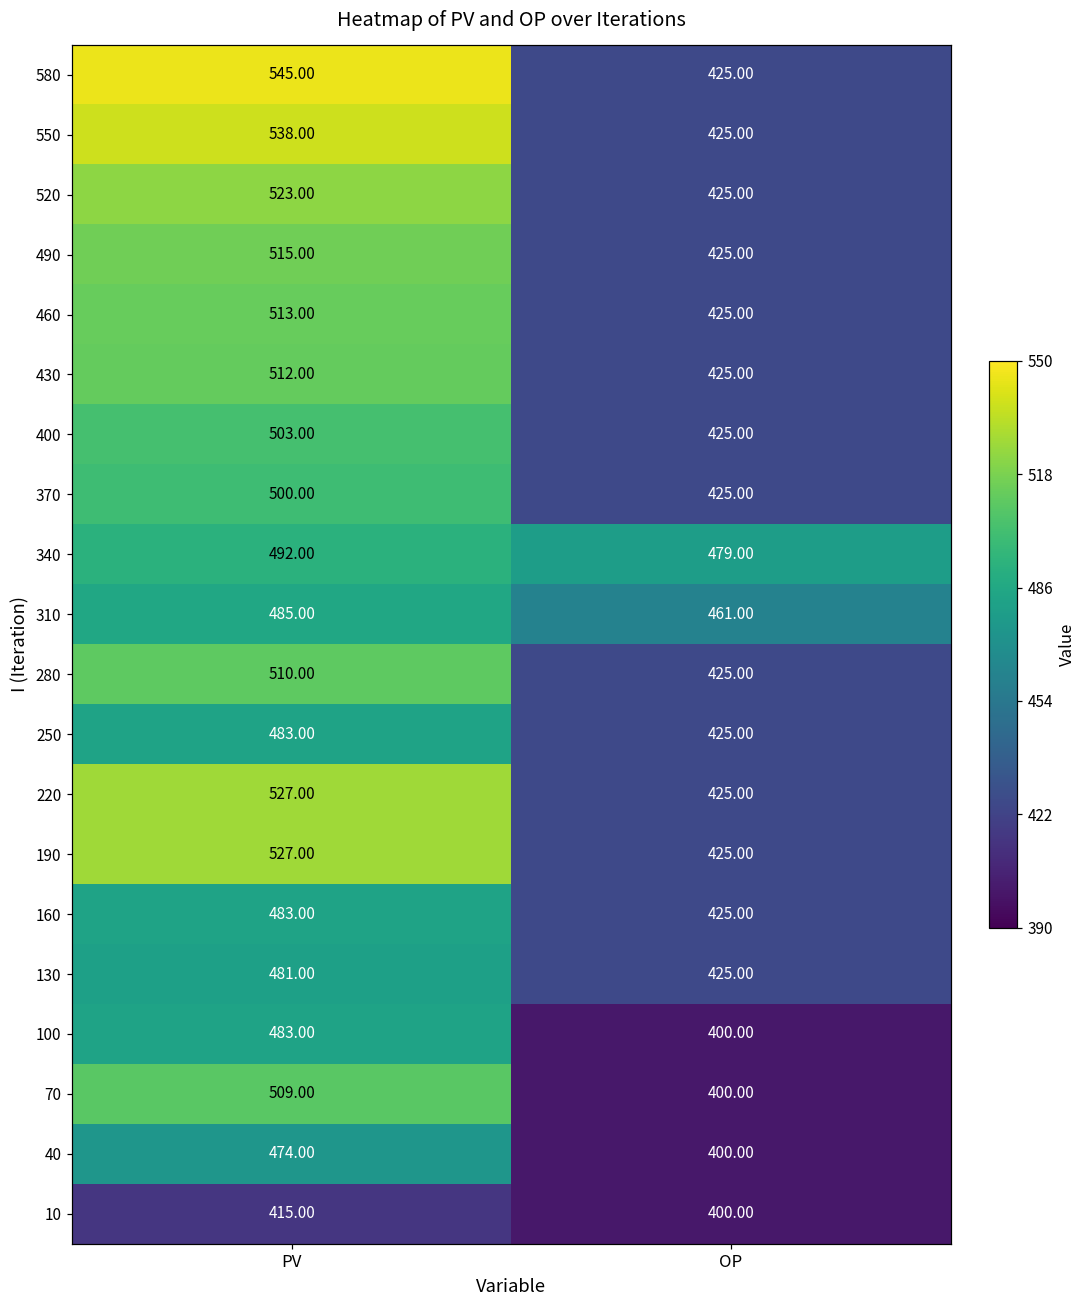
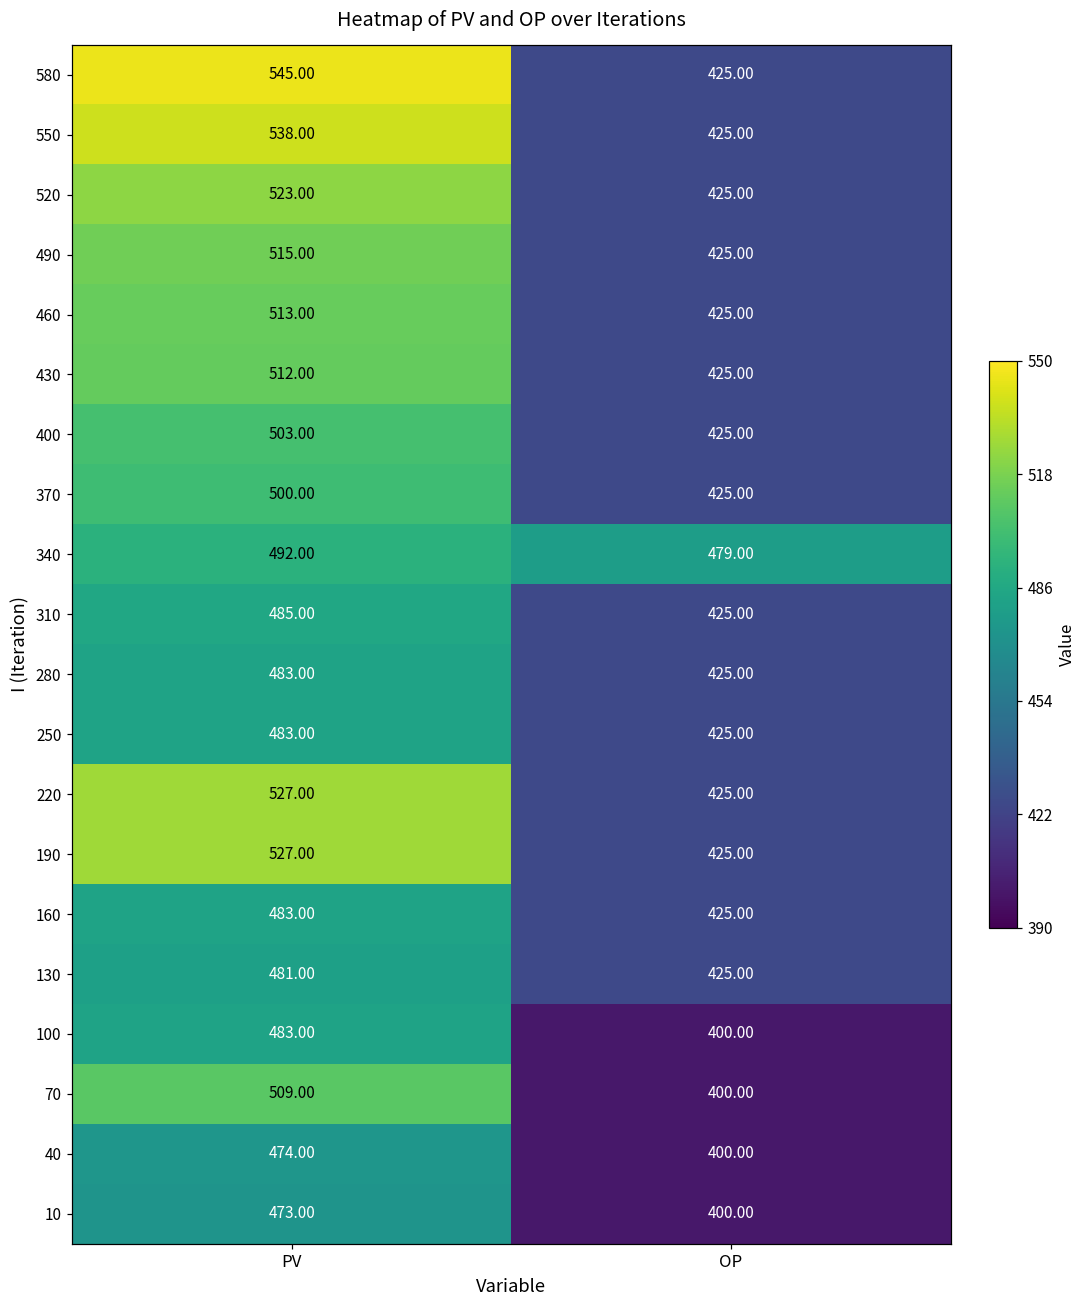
  {
    "580": {
      "PV": 545.00,
      "OP": 425.00
    },
    "550": {
      "PV": 538.00,
      "OP": 425.00
    },
    "520": {
      "PV": 523.00,
      "OP": 425.00
    },
    "490": {
      "PV": 515.00,
      "OP": 425.00
    },
    "460": {
      "PV": 513.00,
      "OP": 425.00
    },
    "430": {
      "PV": 512.00,
      "OP": 425.00
    },
    "400": {
      "PV": 503.00,
      "OP": 425.00
    },
    "370": {
      "PV": 500.00,
      "OP": 425.00
    },
    "340": {
      "PV": 492.00,
      "OP": 479.00
    },
    "310": {
      "PV": 485.00,
-     "OP": 461.00
+     "OP": 425.00
    },
    "280": {
-     "PV": 510.00,
+     "PV": 483.00,
      "OP": 425.00
    },
    "250": {
      "PV": 483.00,
      "OP": 425.00
    },
    "220": {
      "PV": 527.00,
      "OP": 425.00
    },
    "190": {
      "PV": 527.00,
      "OP": 425.00
    },
    "160": {
      "PV": 483.00,
      "OP": 425.00
    },
    "130": {
      "PV": 481.00,
      "OP": 425.00
    },
    "100": {
      "PV": 483.00,
      "OP": 400.00
    },
    "70": {
      "PV": 509.00,
      "OP": 400.00
    },
    "40": {
      "PV": 474.00,
      "OP": 400.00
    },
    "10": {
-     "PV": 415.00,
+     "PV": 473.00,
      "OP": 400.00
    }
  }
